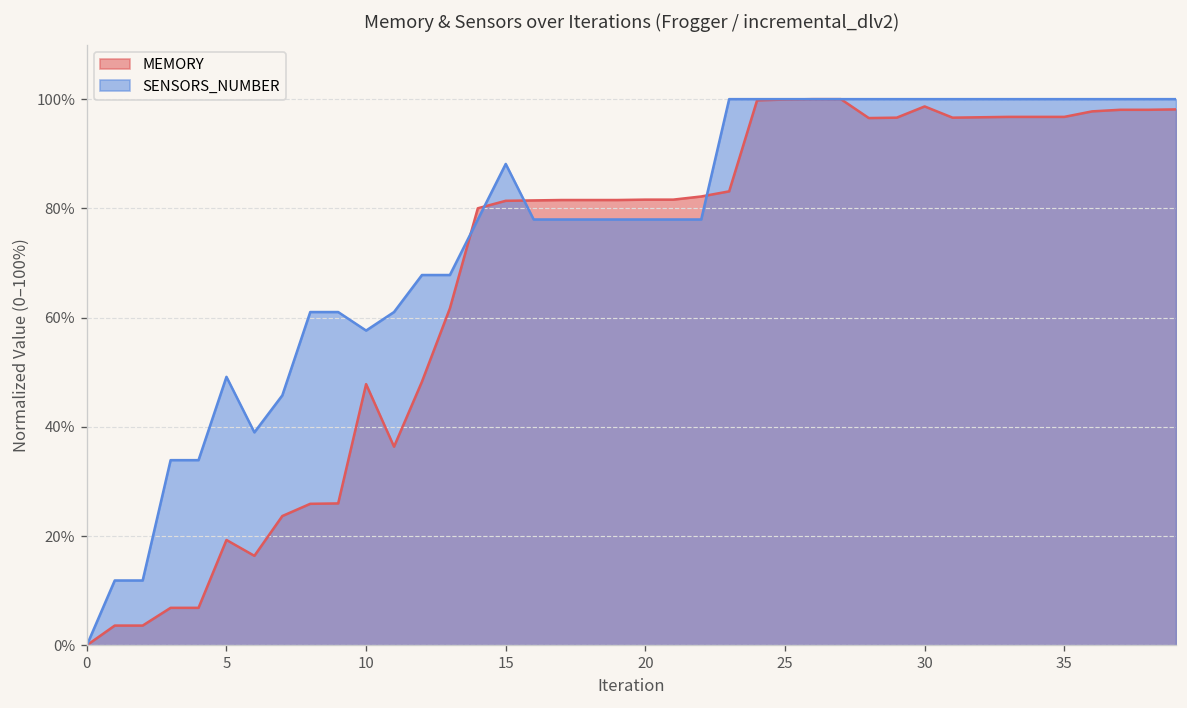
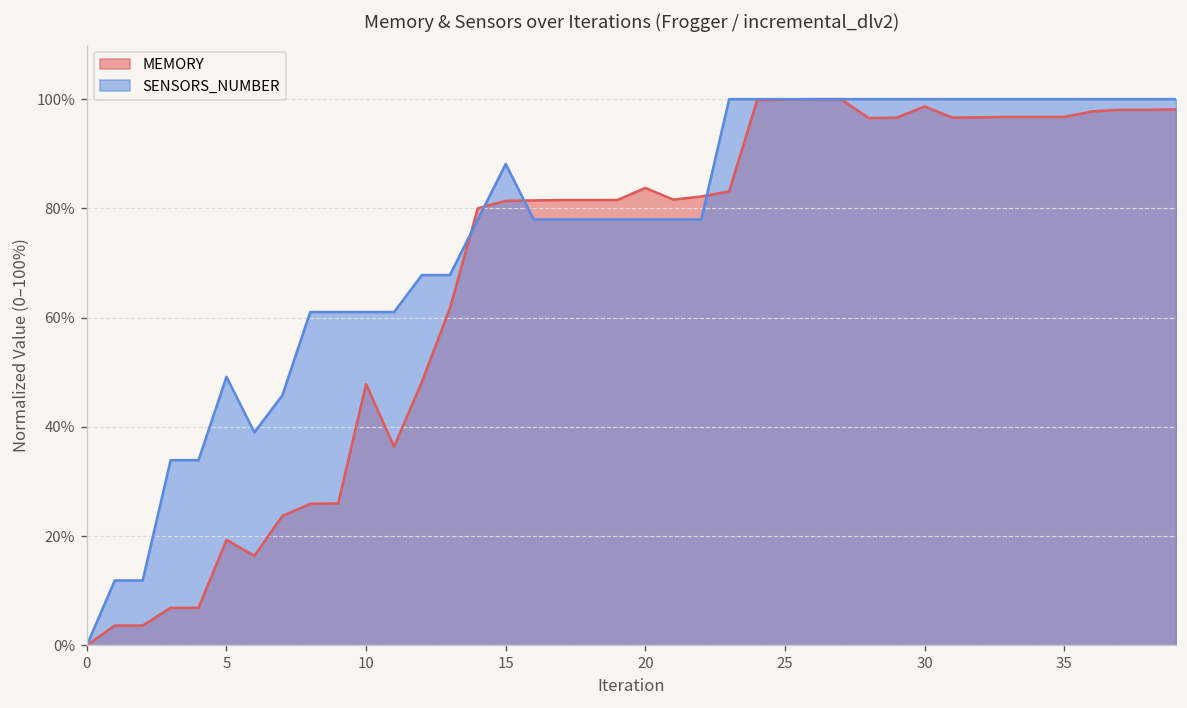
  {
    "MEMORY": {
      "5": "19%",
      "10": "48%",
      "15": "81%",
-     "20": "82%",
+     "20": "84%",
      "30": "99%",
      "35": "97%"
    },
    "SENSORS_NUMBER": {
      "5": "49%",
-     "10": "58%",
+     "10": "61%",
      "15": "88%",
      "20": "78%",
      "30": "100%",
      "35": "100%"
    }
  }
